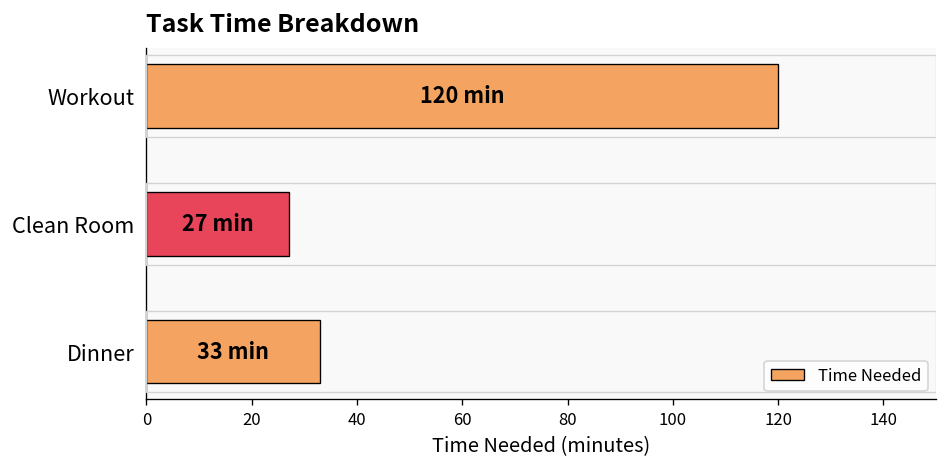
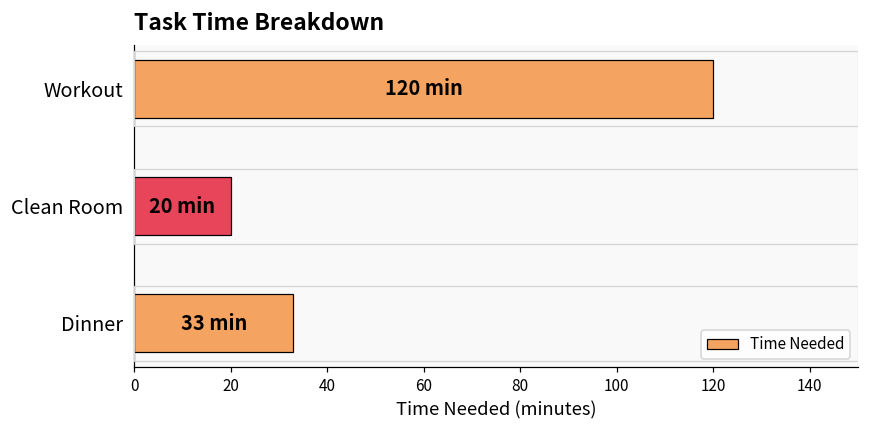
  {
    "Workout": 120,
-   "Clean Room": 27,
+   "Clean Room": 20,
    "Dinner": 33
  }
